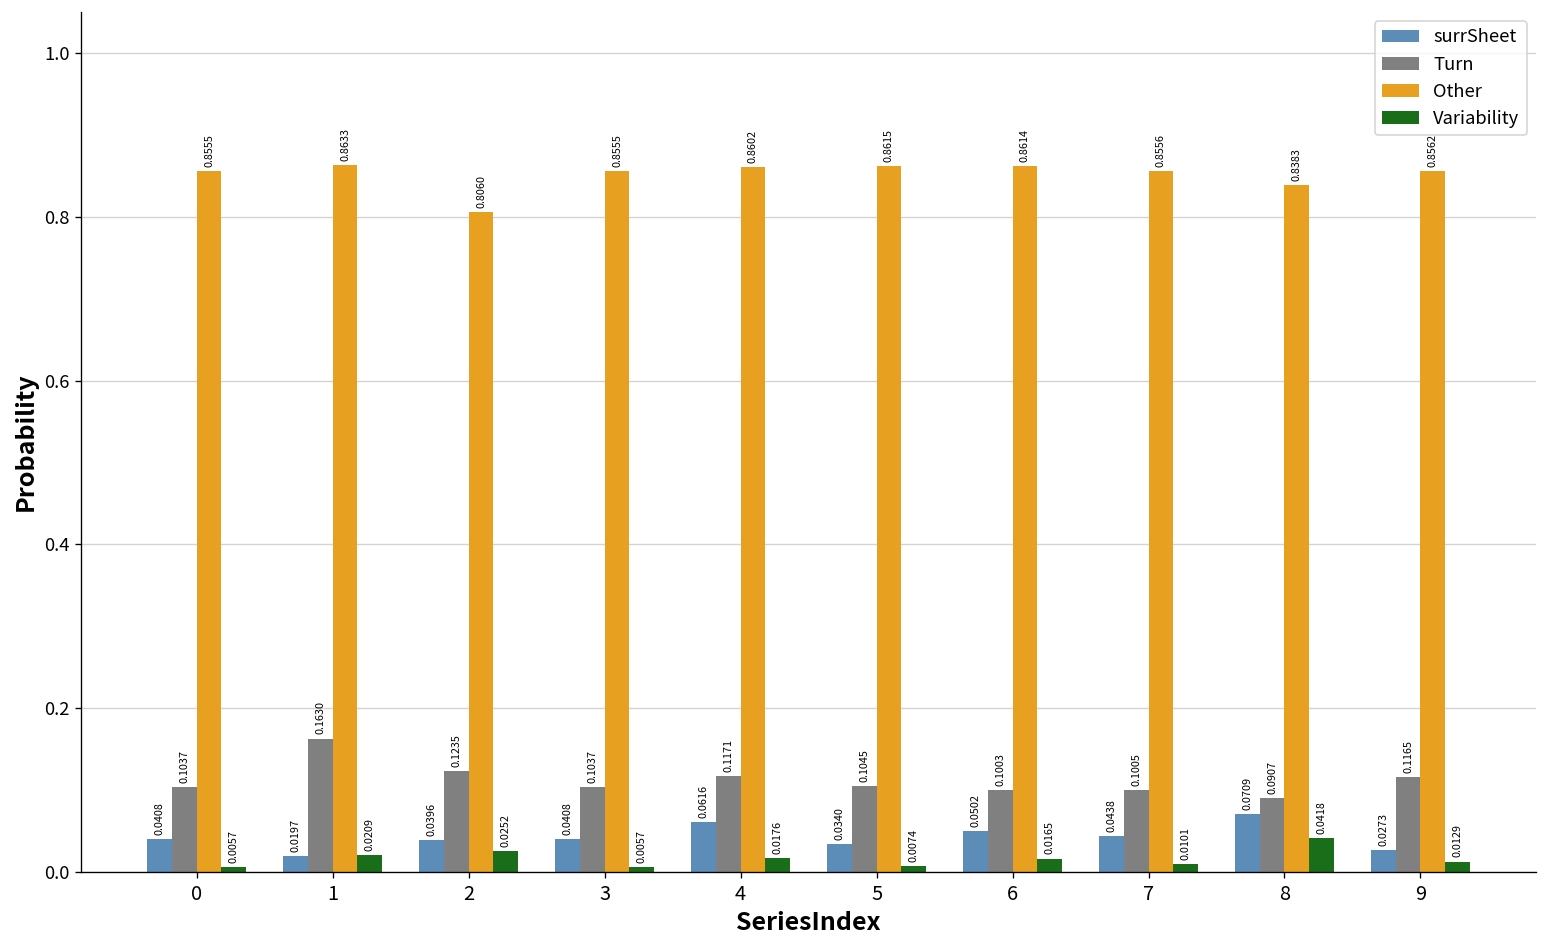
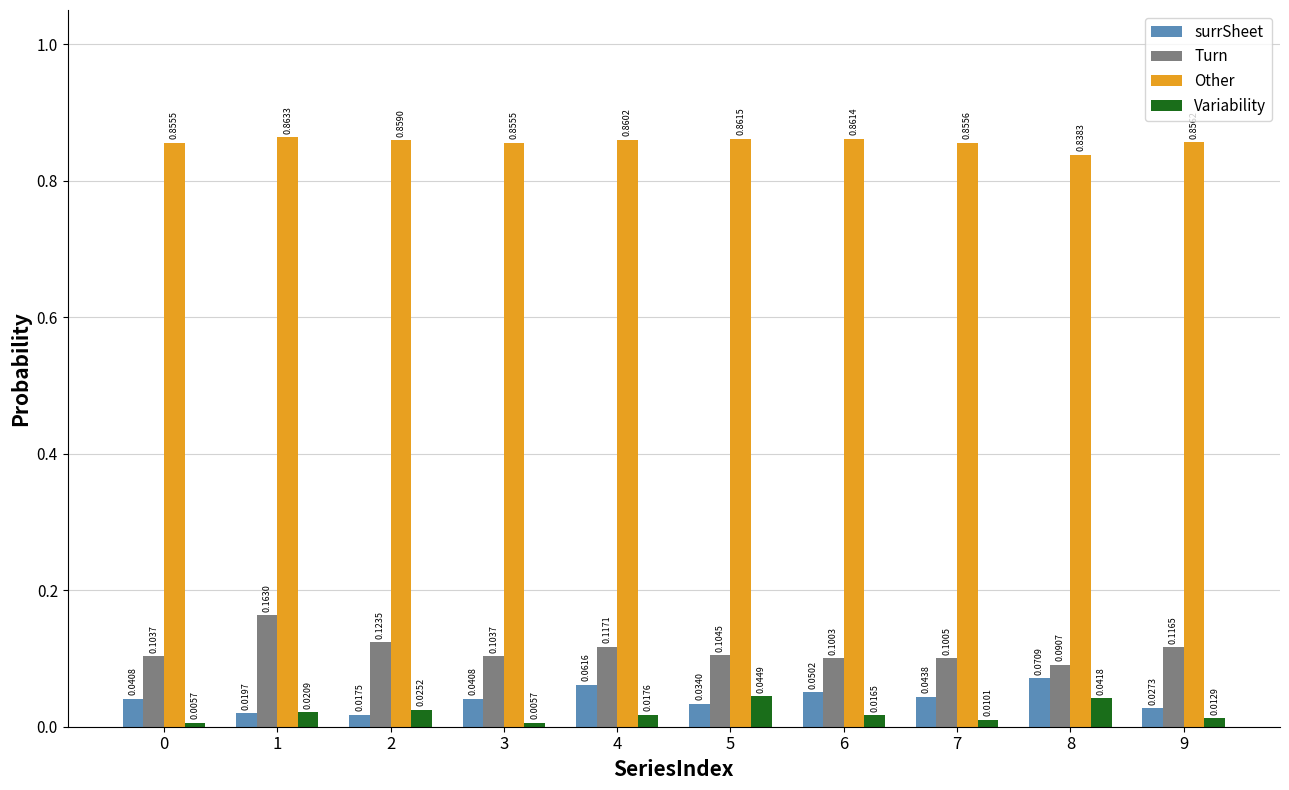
  {
    "surrSheet": {
      "0": 0.0408,
      "1": 0.0197,
-     "2": 0.0396,
+     "2": 0.0175,
      "3": 0.0408,
      "4": 0.0616,
      "5": 0.0340,
      "6": 0.0502,
      "7": 0.0438,
      "8": 0.0709,
      "9": 0.0273
    },
    "Turn": {
      "0": 0.1037,
      "1": 0.1630,
      "2": 0.1235,
      "3": 0.1037,
      "4": 0.1171,
      "5": 0.1045,
      "6": 0.1003,
      "7": 0.1005,
      "8": 0.0907,
      "9": 0.1165
    },
    "Other": {
      "0": 0.8555,
      "1": 0.8633,
-     "2": 0.8060,
+     "2": 0.8590,
      "3": 0.8555,
      "4": 0.8602,
      "5": 0.8615,
      "6": 0.8614,
      "7": 0.8556,
      "8": 0.8383
    },
    "Variability": {
      "0": 0.0057,
      "1": 0.0209,
      "2": 0.0252,
      "3": 0.0057,
      "4": 0.0176,
-     "5": 0.0074,
+     "5": 0.0449,
      "6": 0.0165,
      "7": 0.0101,
      "8": 0.0418,
      "9": 0.0129
    }
  }
